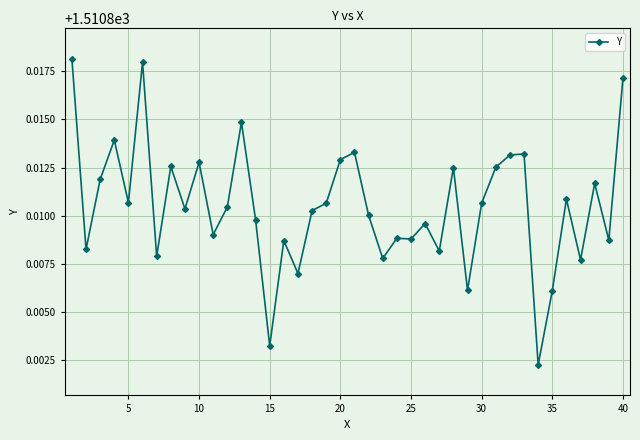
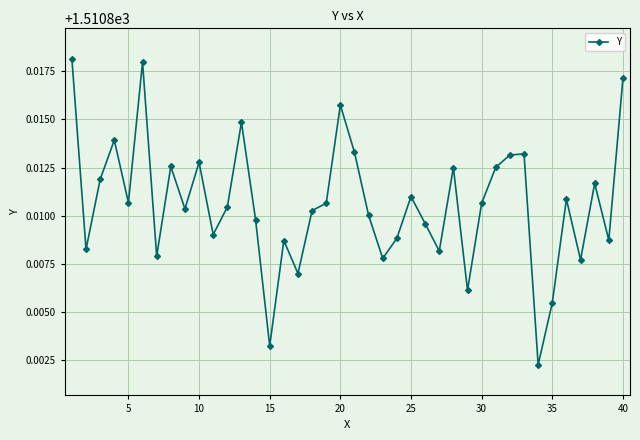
  {
    "5": 1510.8107,
    "10": 1510.8128,
    "15": 1510.8032,
-   "20": 1510.8129,
-   "25": 1510.8088,
+   "20": 1510.8157,
+   "25": 1510.8110,
    "30": 1510.8106,
-   "35": 1510.8061,
+   "35": 1510.8055,
    "40": 1510.8171
  }
